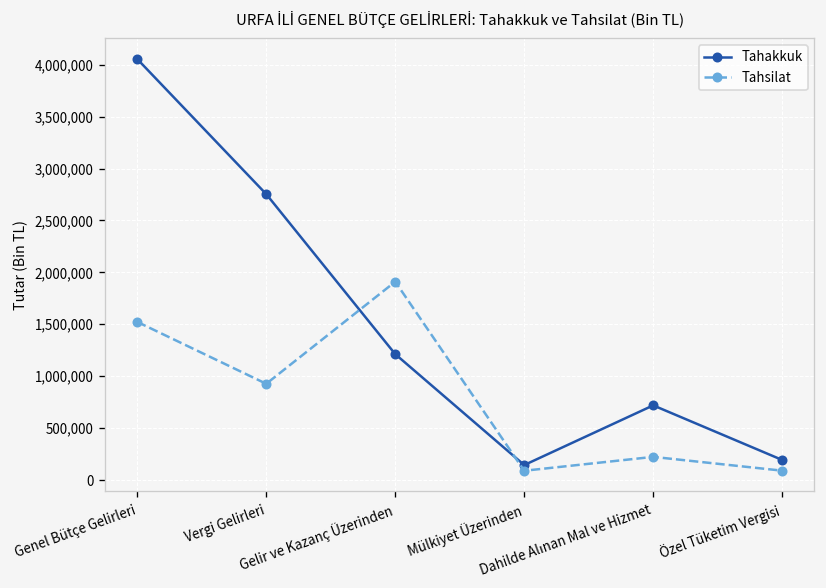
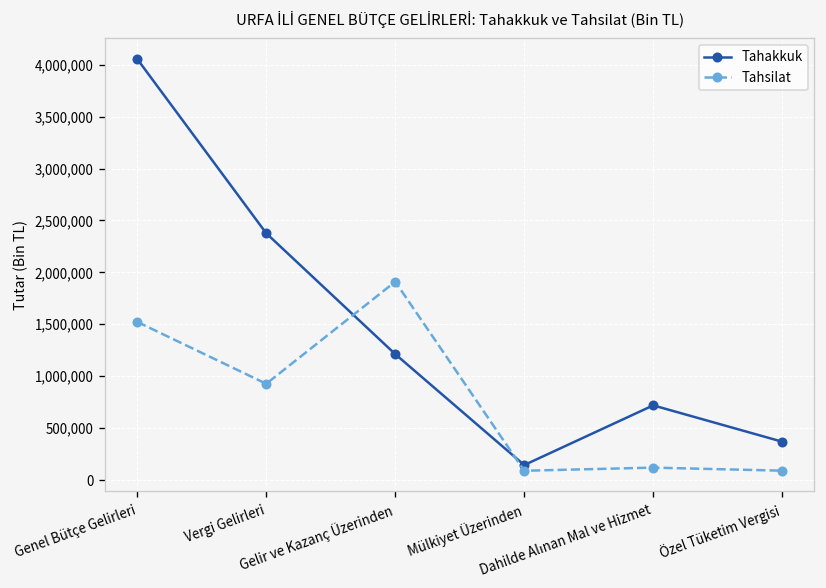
  {
    "Tahakkuk": {
      "Genel Bütçe Gelirleri": "4,100,000",
-     "Vergi Gelirleri": "2,800,000",
+     "Vergi Gelirleri": "2,400,000",
      "Gelir ve Kazanç Üzerinden": "1,200,000",
      "Mülkiyet Üzerinden": "100,000",
      "Dahilde Alınan Mal ve Hizmet": "700,000",
-     "Özel Tüketim Vergisi": "200,000"
+     "Özel Tüketim Vergisi": "400,000"
    },
    "Tahsilat": {
      "Genel Bütçe Gelirleri": "1,500,000",
      "Vergi Gelirleri": "900,000",
      "Gelir ve Kazanç Üzerinden": "1,900,000",
      "Mülkiyet Üzerinden": "100,000",
-     "Dahilde Alınan Mal ve Hizmet": "200,000",
+     "Dahilde Alınan Mal ve Hizmet": "100,000",
      "Özel Tüketim Vergisi": "100,000"
    }
  }
